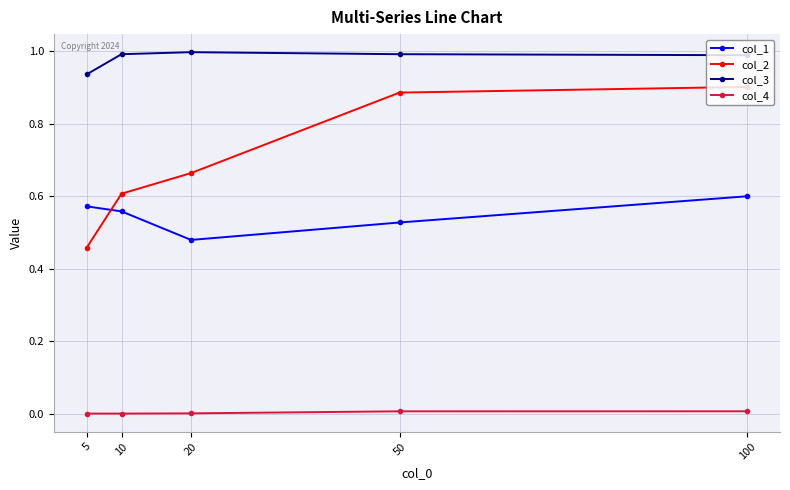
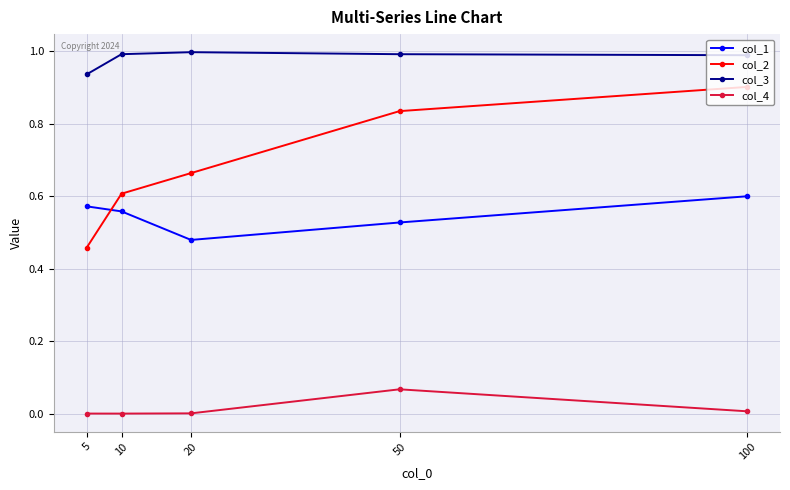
  {
    "col_1": {
      "5": 0.57,
      "10": 0.56,
      "20": 0.48,
      "50": 0.53,
      "100": 0.60
    },
    "col_2": {
      "5": 0.46,
      "10": 0.61,
      "20": 0.66,
-     "50": 0.89
+     "50": 0.83
    },
    "col_3": {
      "5": 0.94,
      "20": 1.00,
      "50": 0.99
    },
    "col_4": {
      "5": 0.00,
      "10": 0.00,
      "20": 0.00,
-     "50": 0.01,
+     "50": 0.07,
      "100": 0.01
    }
  }
